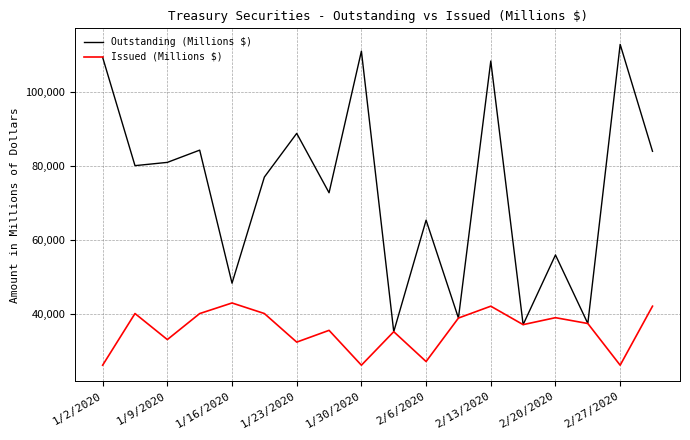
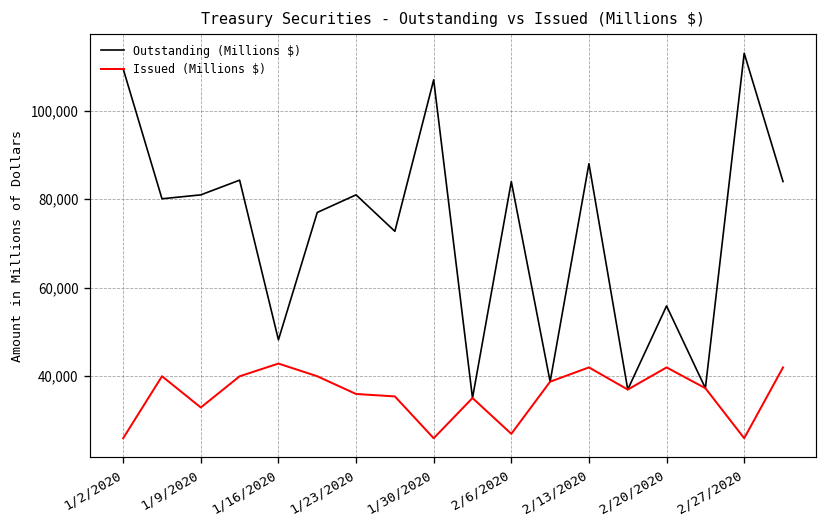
  {
    "Outstanding (Millions $)": {
      "1/2/2020": "109,000",
      "1/9/2020": "81,000",
      "1/16/2020": "48,000",
-     "1/23/2020": "89,000",
-     "1/30/2020": "111,000",
-     "2/6/2020": "65,000",
-     "2/13/2020": "108,000",
+     "1/23/2020": "81,000",
+     "1/30/2020": "107,000",
+     "2/6/2020": "84,000",
+     "2/13/2020": "88,000",
      "2/20/2020": "56,000",
      "2/27/2020": "113,000"
    },
    "Issued (Millions $)": {
      "1/2/2020": "26,000",
      "1/9/2020": "33,000",
      "1/16/2020": "43,000",
-     "1/23/2020": "32,000",
+     "1/23/2020": "36,000",
      "1/30/2020": "26,000",
      "2/6/2020": "27,000",
      "2/13/2020": "42,000",
-     "2/20/2020": "39,000",
+     "2/20/2020": "42,000",
      "2/27/2020": "26,000"
    }
  }
